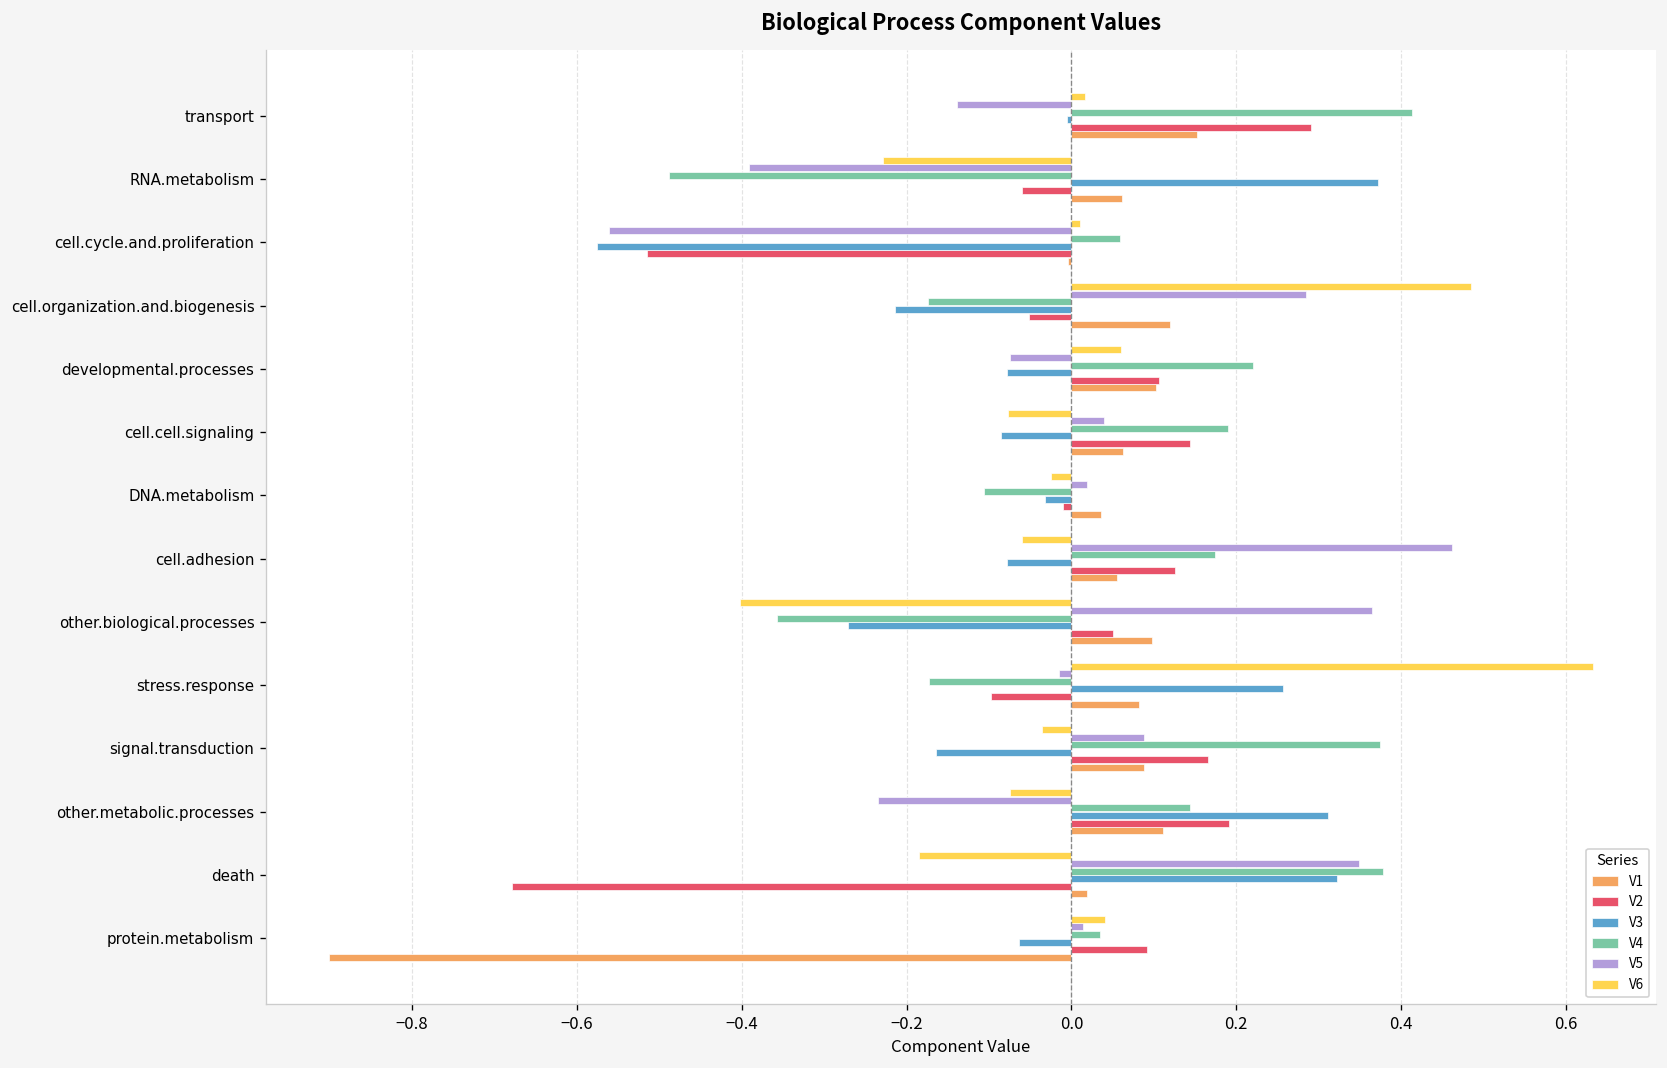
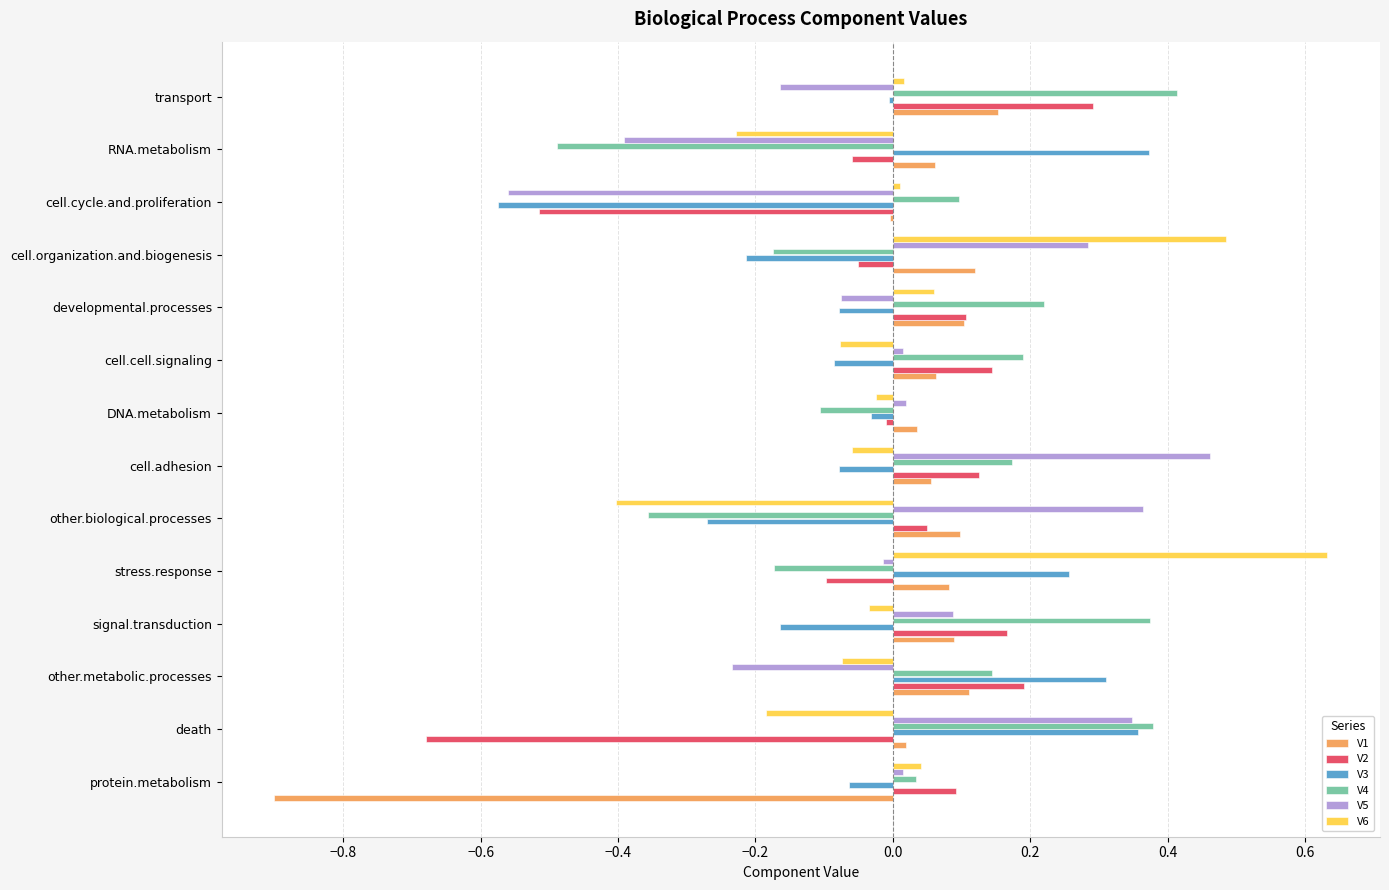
  {
    "V2": {
      "transport": 0.29,
      "RNA.metabolism": -0.06,
      "cell.cycle.and.proliferation": -0.51,
      "cell.organization.and.biogenesis": -0.05,
      "developmental.processes": 0.11,
      "cell.cell.signaling": 0.14,
      "DNA.metabolism": -0.01,
      "cell.adhesion": 0.13,
      "other.biological.processes": 0.05,
      "stress.response": -0.10,
      "signal.transduction": 0.17,
      "other.metabolic.processes": 0.19,
      "death": -0.68,
      "protein.metabolism": 0.09
    },
    "V3": {
      "transport": -0.01,
      "RNA.metabolism": 0.37,
      "cell.cycle.and.proliferation": -0.58,
      "cell.organization.and.biogenesis": -0.21,
      "developmental.processes": -0.08,
      "cell.cell.signaling": -0.09,
      "DNA.metabolism": -0.03,
      "cell.adhesion": -0.08,
      "other.biological.processes": -0.27,
      "stress.response": 0.26,
      "signal.transduction": -0.16,
      "other.metabolic.processes": 0.31,
-     "death": 0.32,
+     "death": 0.36,
      "protein.metabolism": -0.06
    },
    "V4": {
      "transport": 0.41,
      "RNA.metabolism": -0.49,
-     "cell.cycle.and.proliferation": 0.06,
+     "cell.cycle.and.proliferation": 0.10,
      "cell.organization.and.biogenesis": -0.17,
      "developmental.processes": 0.22,
      "cell.cell.signaling": 0.19,
      "DNA.metabolism": -0.11,
      "cell.adhesion": 0.17,
      "other.biological.processes": -0.36,
      "stress.response": -0.17,
      "signal.transduction": 0.37,
      "other.metabolic.processes": 0.14,
      "death": 0.38,
      "protein.metabolism": 0.03
    },
    "V5": {
-     "transport": -0.14,
+     "transport": -0.16,
      "RNA.metabolism": -0.39,
      "cell.cycle.and.proliferation": -0.56,
      "cell.organization.and.biogenesis": 0.28,
      "developmental.processes": -0.07,
-     "cell.cell.signaling": 0.04,
+     "cell.cell.signaling": 0.01,
      "DNA.metabolism": 0.02,
      "cell.adhesion": 0.46,
      "other.biological.processes": 0.36,
      "stress.response": -0.01,
      "signal.transduction": 0.09,
      "other.metabolic.processes": -0.23,
      "death": 0.35,
      "protein.metabolism": 0.01
    }
  }
